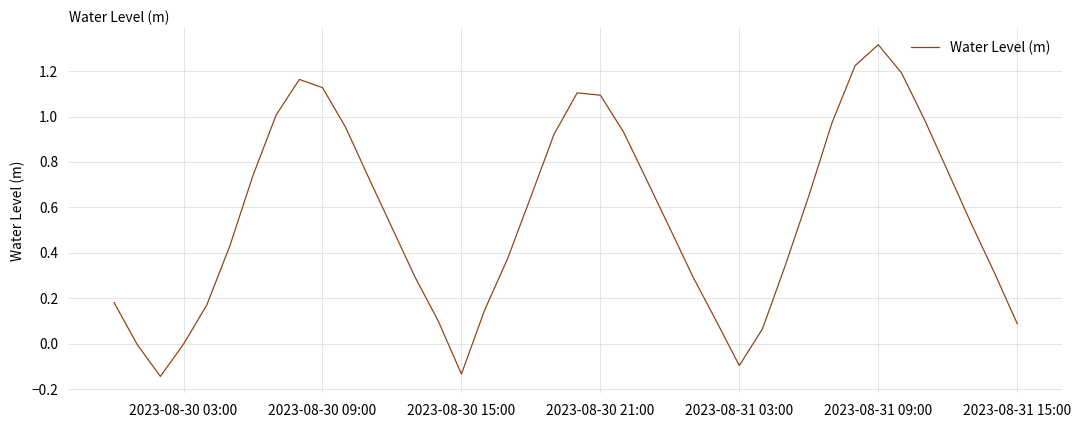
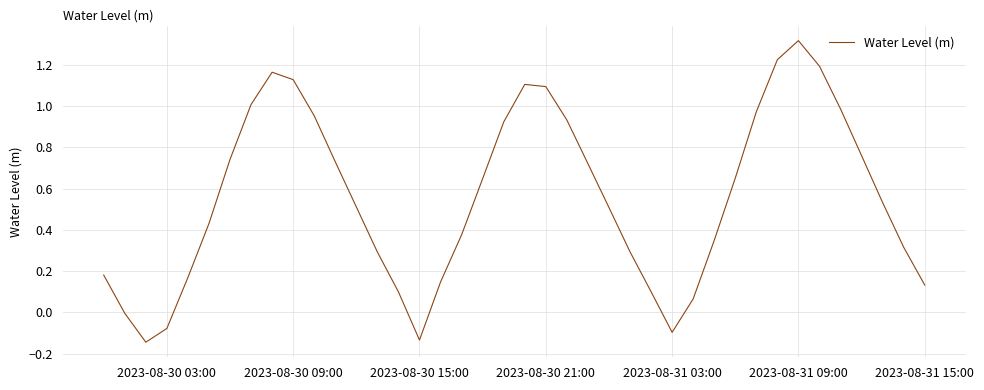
  {
-   "2023-08-30 03:00": 0.00,
+   "2023-08-30 03:00": -0.08,
    "2023-08-30 09:00": 1.13,
    "2023-08-30 15:00": -0.13,
    "2023-08-30 21:00": 1.09,
    "2023-08-31 03:00": -0.10,
    "2023-08-31 09:00": 1.32,
-   "2023-08-31 15:00": 0.09
+   "2023-08-31 15:00": 0.13
  }
